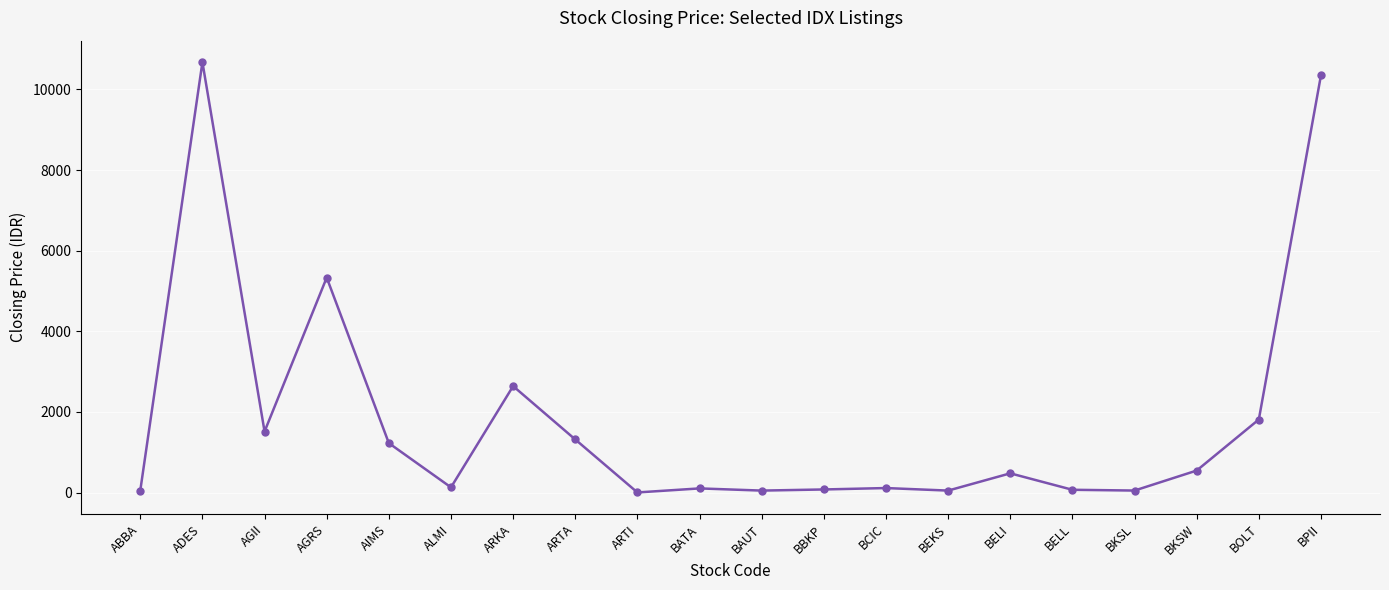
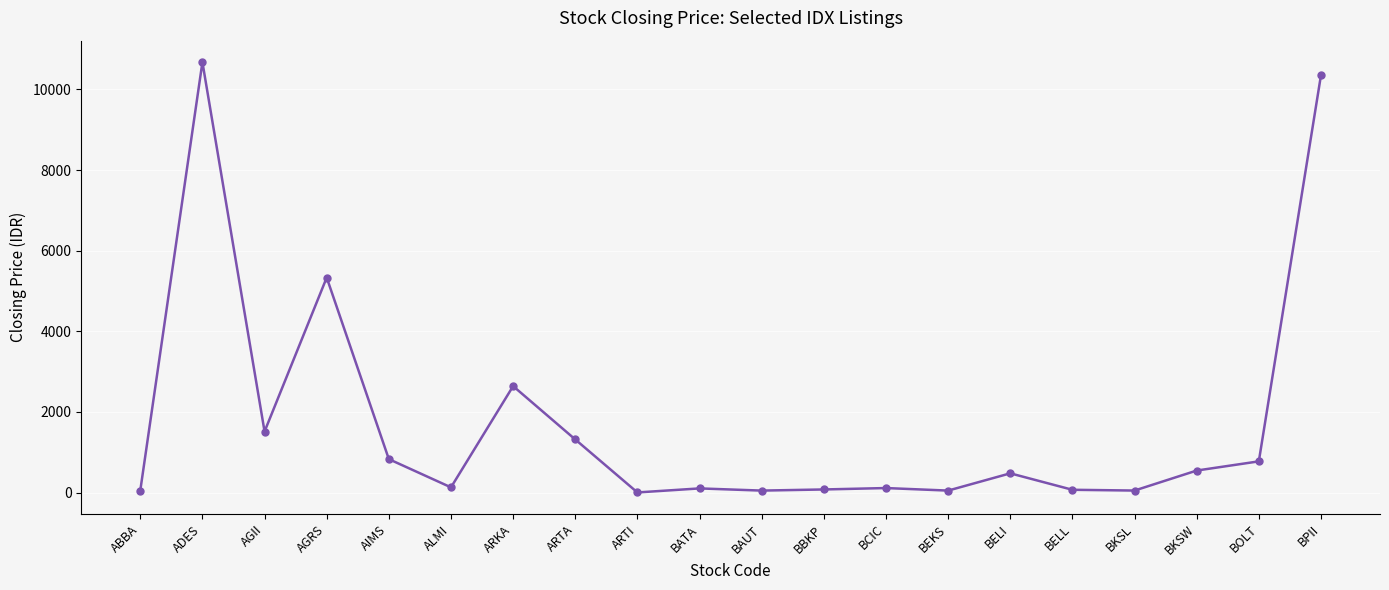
  {
    "ABBA": 100,
    "ADES": 10700,
    "AGII": 1500,
    "AGRS": 5300,
-   "AIMS": 1200,
+   "AIMS": 800,
    "ALMI": 100,
    "ARKA": 2600,
    "ARTA": 1300,
    "ARTI": 0,
    "BATA": 100,
    "BAUT": 100,
    "BBKP": 100,
    "BCIC": 100,
    "BEKS": 100,
    "BELI": 500,
    "BELL": 100,
    "BKSL": 100,
    "BKSW": 500,
-   "BOLT": 1800,
+   "BOLT": 800,
    "BPII": 10400
  }
